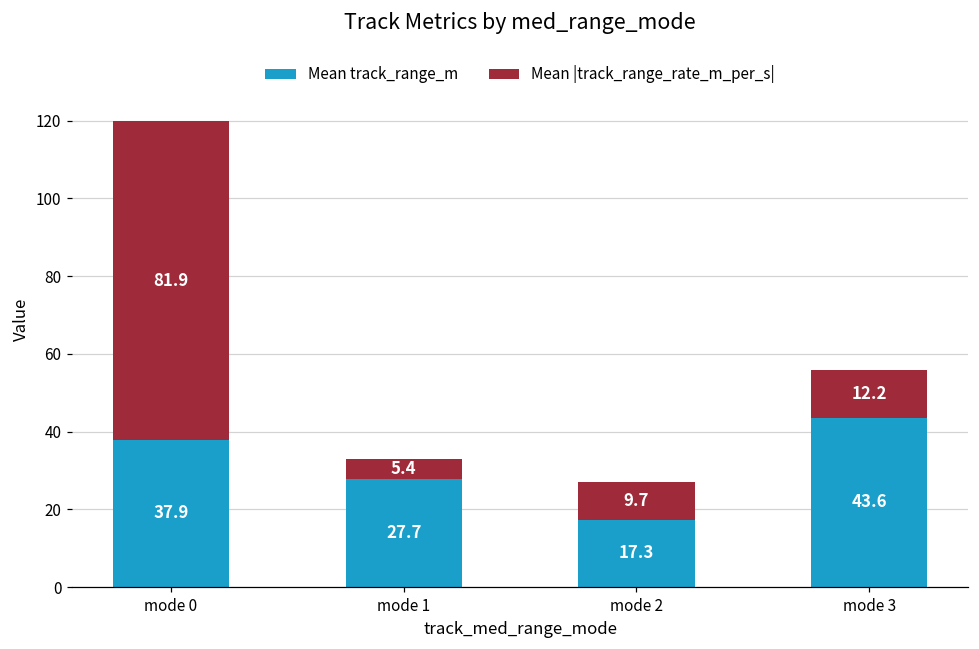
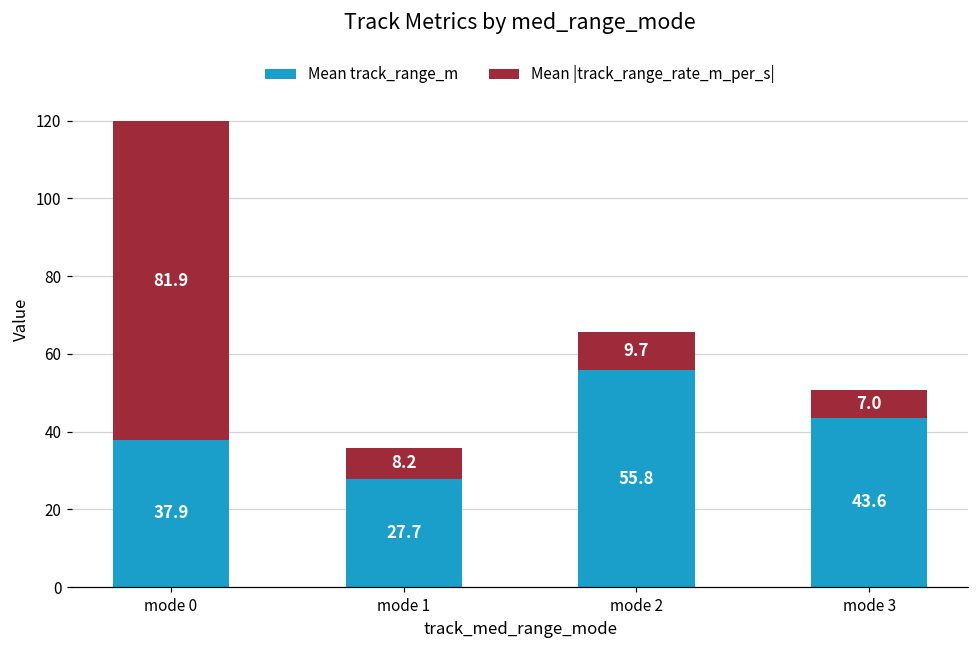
  {
    "Mean track_range_m": {
      "mode 0": 37.9,
      "mode 1": 27.7,
-     "mode 2": 17.3,
+     "mode 2": 55.8,
      "mode 3": 43.6
    },
    "Mean |track_range_rate_m_per_s|": {
      "mode 0": 81.9,
-     "mode 1": 5.4,
+     "mode 1": 8.2,
      "mode 2": 9.7,
-     "mode 3": 12.2
+     "mode 3": 7.0
    }
  }
